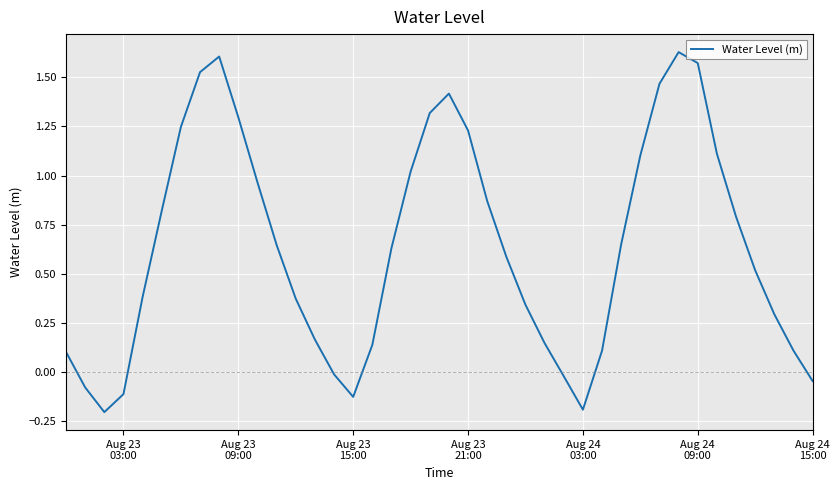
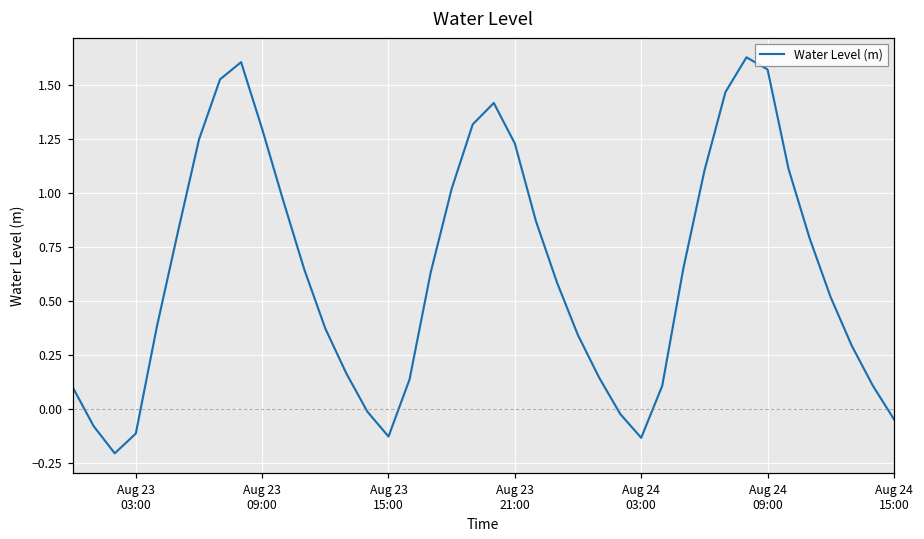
  {
    "Aug 23 03:00": -0.11,
    "Aug 23 09:00": 1.30,
    "Aug 23 15:00": -0.13,
    "Aug 23 21:00": 1.23,
-   "Aug 24 03:00": -0.19,
+   "Aug 24 03:00": -0.13,
    "Aug 24 09:00": 1.57,
    "Aug 24 15:00": -0.05
  }
